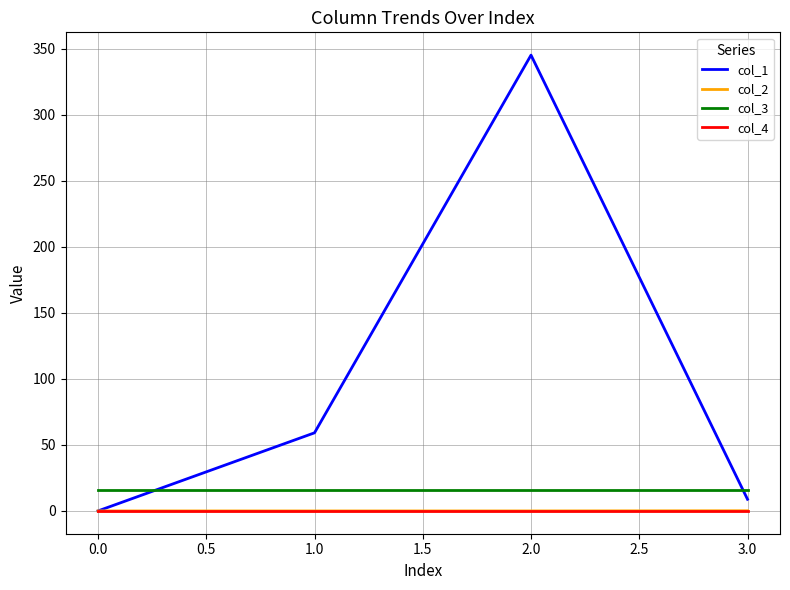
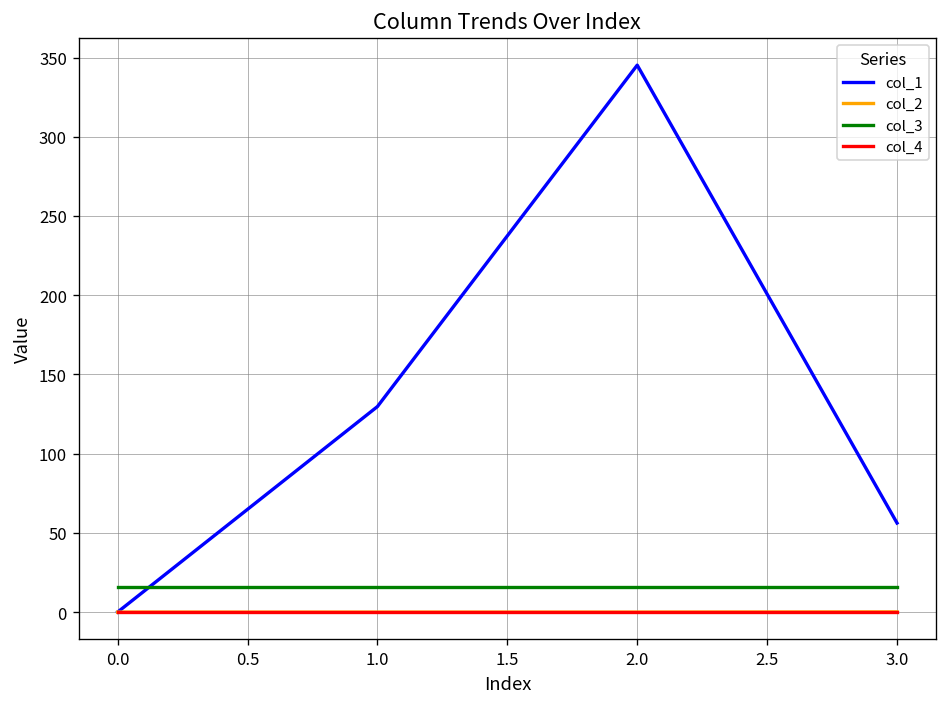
  {
    "col_1": {
-     "1.0": 59,
+     "1.0": 130,
      "2.0": 345,
-     "3.0": 9
+     "3.0": 56
    },
    "col_4": {
      "1.0": 0,
      "2.0": 0,
      "3.0": 0
    },
    "col_3": {
      "0.0": 16,
      "1.0": 16,
      "2.0": 16,
      "3.0": 16
    }
  }
